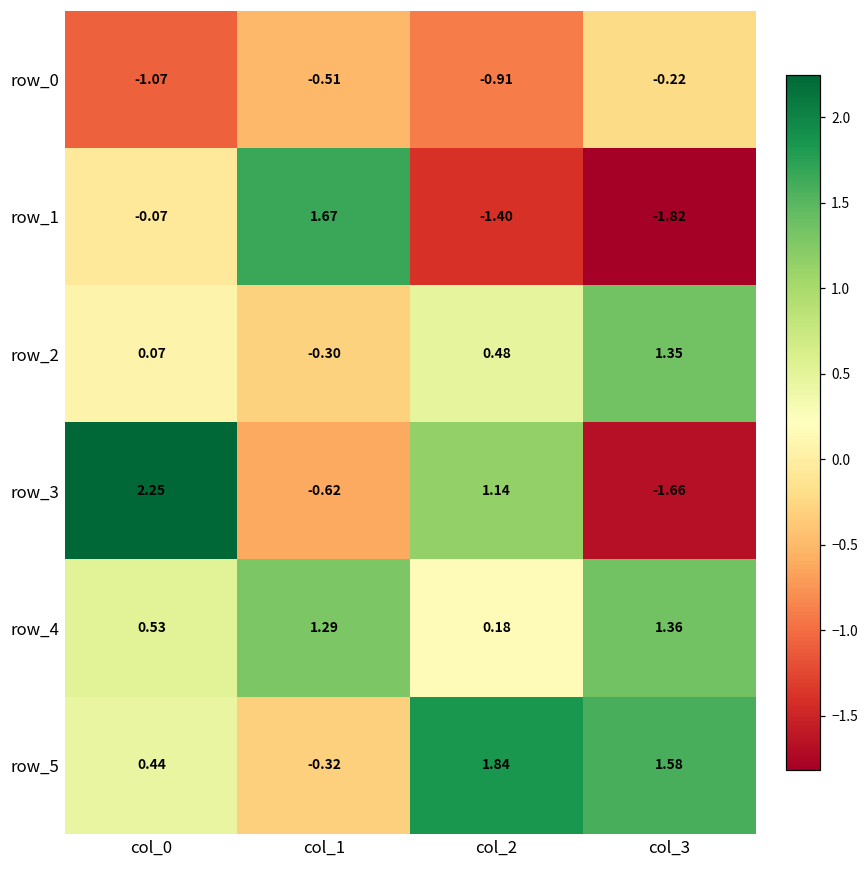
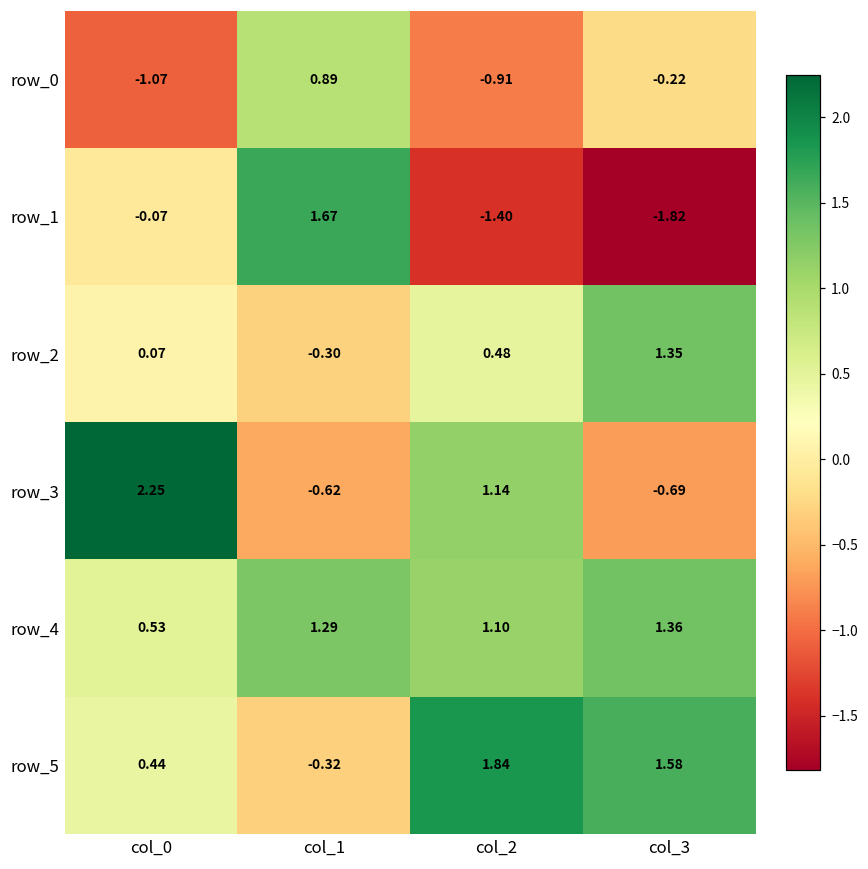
  {
    "row_0": {
      "col_0": -1.07,
-     "col_1": -0.51,
+     "col_1": 0.89,
      "col_2": -0.91,
      "col_3": -0.22
    },
    "row_1": {
      "col_0": -0.07,
      "col_1": 1.67,
      "col_2": -1.40,
      "col_3": -1.82
    },
    "row_2": {
      "col_0": 0.07,
      "col_1": -0.30,
      "col_2": 0.48,
      "col_3": 1.35
    },
    "row_3": {
      "col_0": 2.25,
      "col_1": -0.62,
      "col_2": 1.14,
-     "col_3": -1.66
+     "col_3": -0.69
    },
    "row_4": {
      "col_0": 0.53,
      "col_1": 1.29,
-     "col_2": 0.18,
+     "col_2": 1.10,
      "col_3": 1.36
    },
    "row_5": {
      "col_0": 0.44,
      "col_1": -0.32,
      "col_2": 1.84,
      "col_3": 1.58
    }
  }
